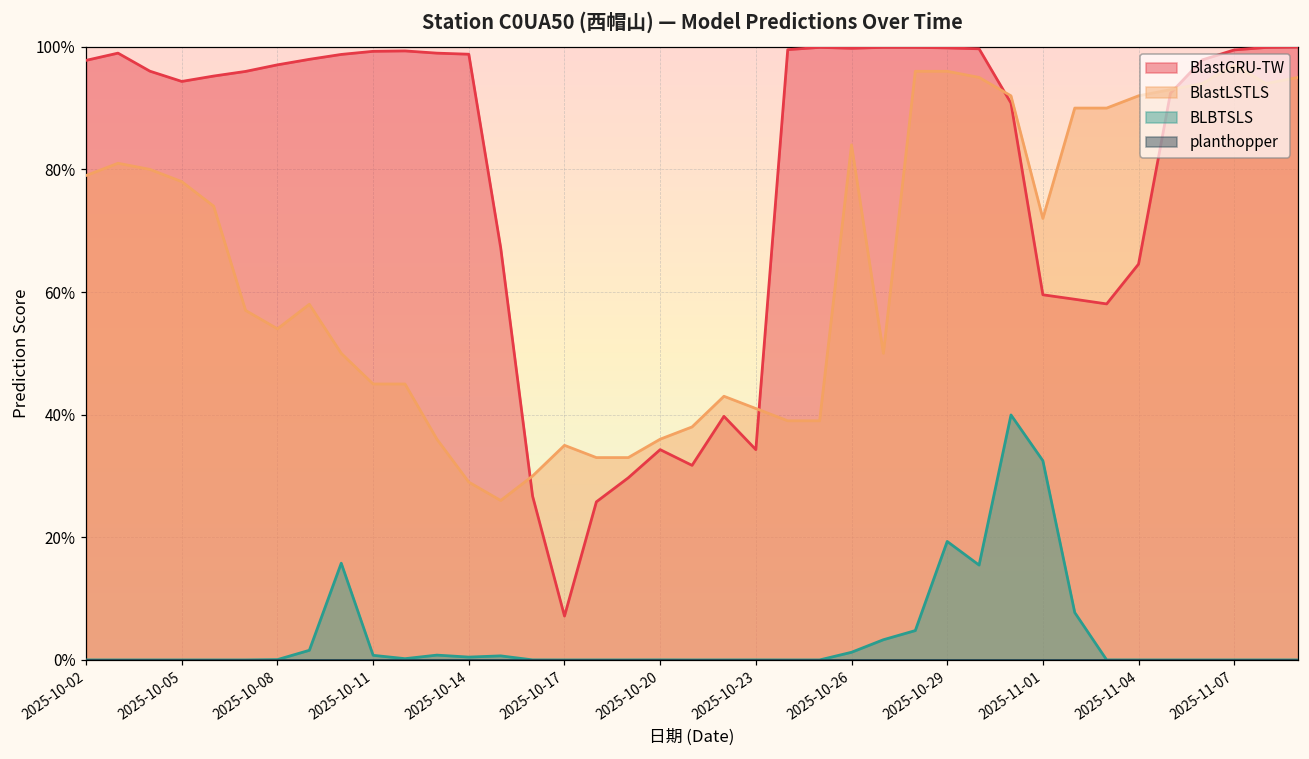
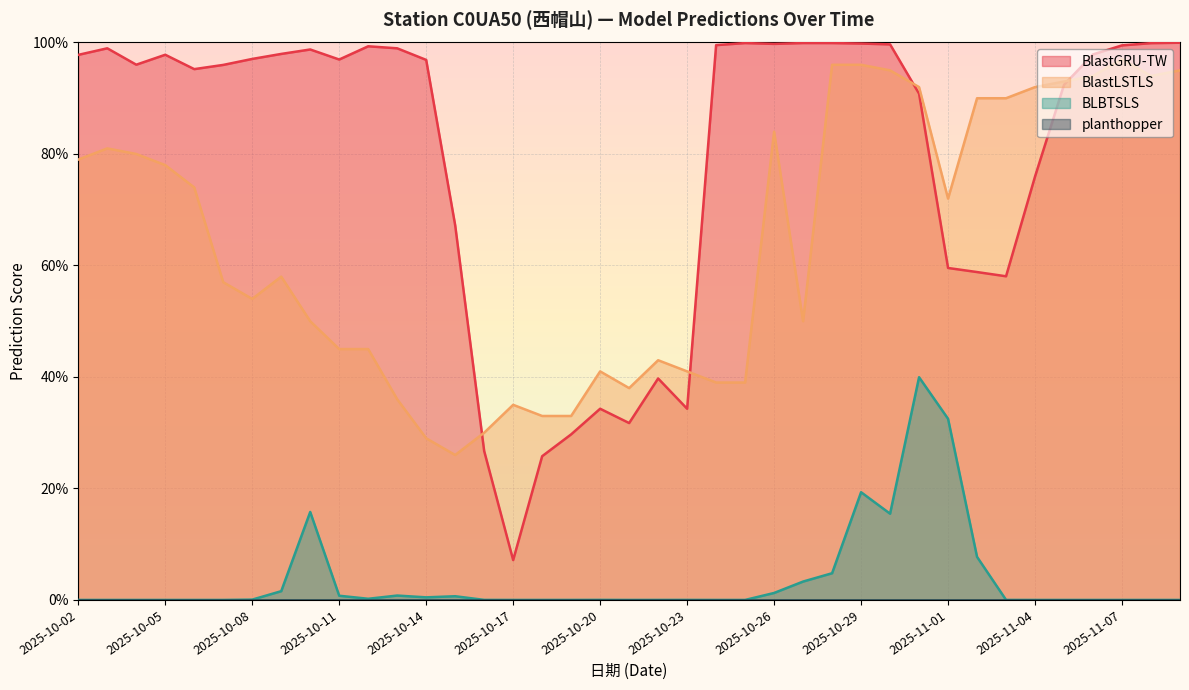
  {
    "BlastGRU-TW": {
      "2025-10-02": "98%",
-     "2025-10-05": "94%",
+     "2025-10-05": "98%",
      "2025-10-08": "97%",
-     "2025-10-11": "99%",
-     "2025-10-14": "99%",
+     "2025-10-11": "97%",
+     "2025-10-14": "97%",
      "2025-10-17": "7%",
      "2025-10-20": "34%",
      "2025-10-23": "34%",
      "2025-10-26": "100%",
      "2025-10-29": "100%",
      "2025-11-01": "60%",
-     "2025-11-04": "65%",
+     "2025-11-04": "76%",
      "2025-11-07": "99%"
    },
    "BlastLSTLS": {
      "2025-10-02": "79%",
      "2025-10-05": "78%",
      "2025-10-08": "54%",
      "2025-10-11": "45%",
      "2025-10-14": "29%",
      "2025-10-17": "35%",
-     "2025-10-20": "36%",
+     "2025-10-20": "41%",
      "2025-10-23": "41%",
      "2025-10-26": "84%",
      "2025-10-29": "96%",
      "2025-11-01": "72%",
      "2025-11-04": "92%"
    },
    "BLBTSLS": {
      "2025-10-11": "1%",
      "2025-10-14": "0%",
      "2025-10-26": "1%",
      "2025-10-29": "19%",
      "2025-11-01": "32%"
    },
    "planthopper": {
      "2025-10-11": "0%",
      "2025-10-14": "0%",
      "2025-10-26": "0%",
      "2025-10-29": "0%",
      "2025-11-01": "0%"
    }
  }
